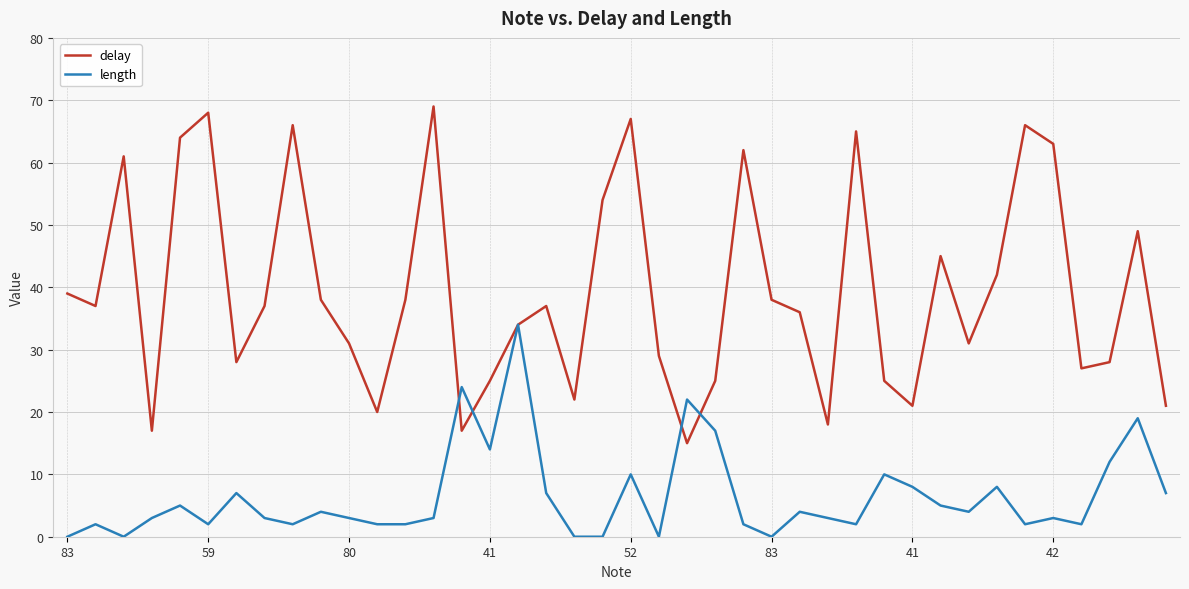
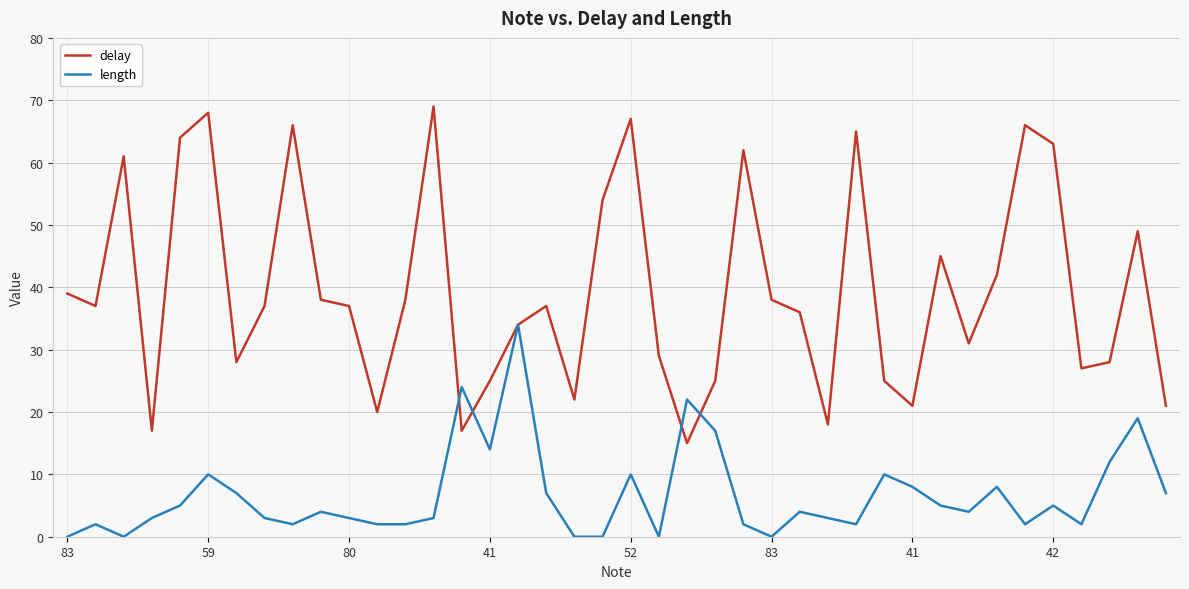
  {
    "delay": {
      "59": 68,
-     "80": 31,
+     "80": 37,
      "52": 67,
      "42": 63
    },
    "length": {
-     "59": 2,
+     "59": 10,
      "80": 3,
      "52": 10,
-     "42": 3
+     "42": 5
    }
  }
